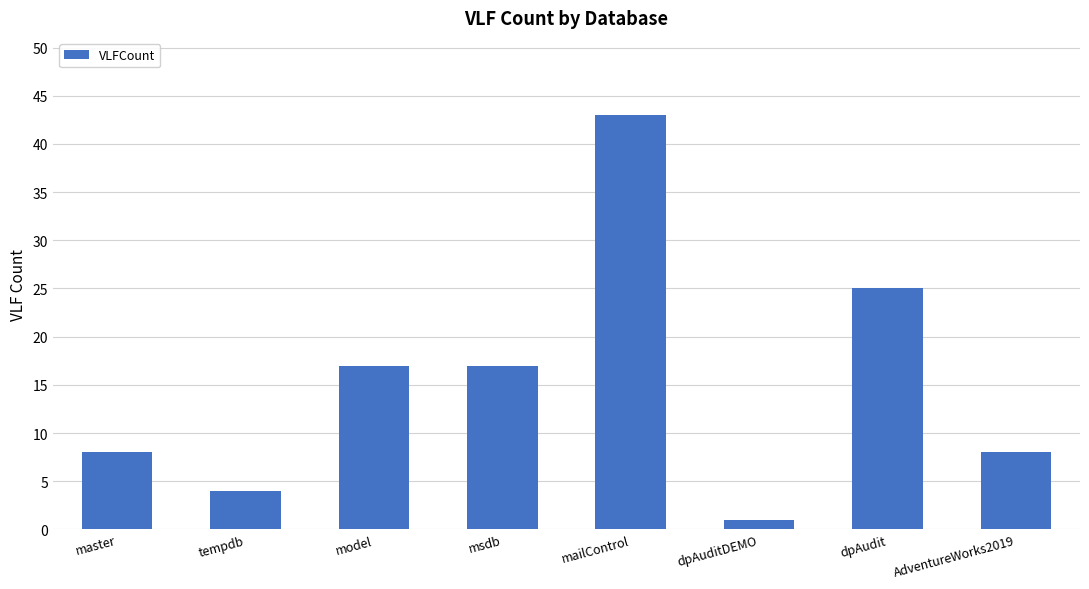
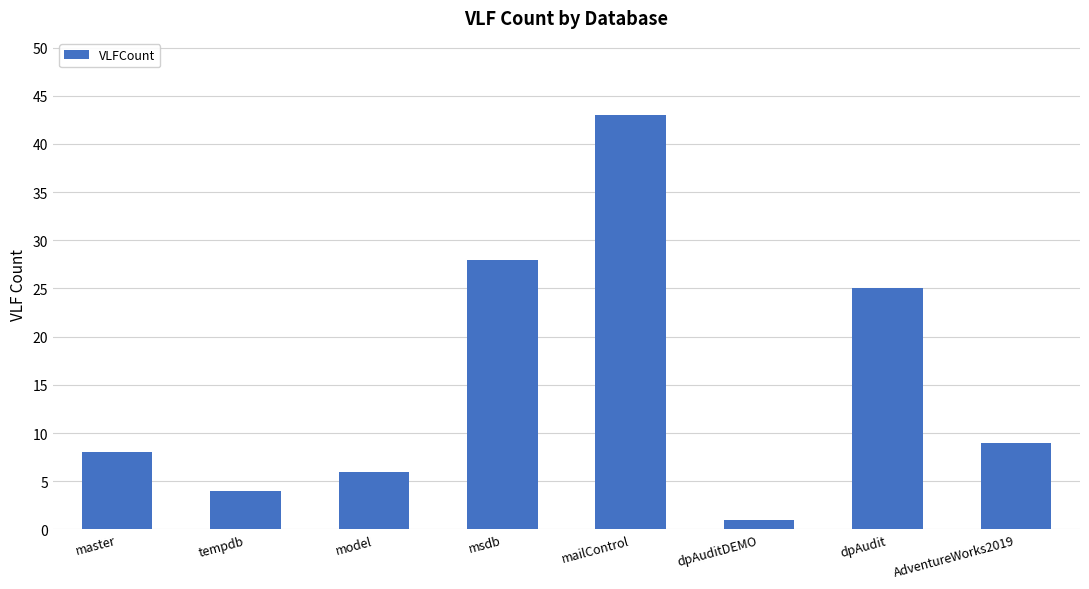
  {
    "master": 8,
    "tempdb": 4,
-   "model": 17,
-   "msdb": 17,
+   "model": 6,
+   "msdb": 28,
    "mailControl": 43,
    "dpAuditDEMO": 1,
    "dpAudit": 25,
-   "AdventureWorks2019": 8
+   "AdventureWorks2019": 9
  }
